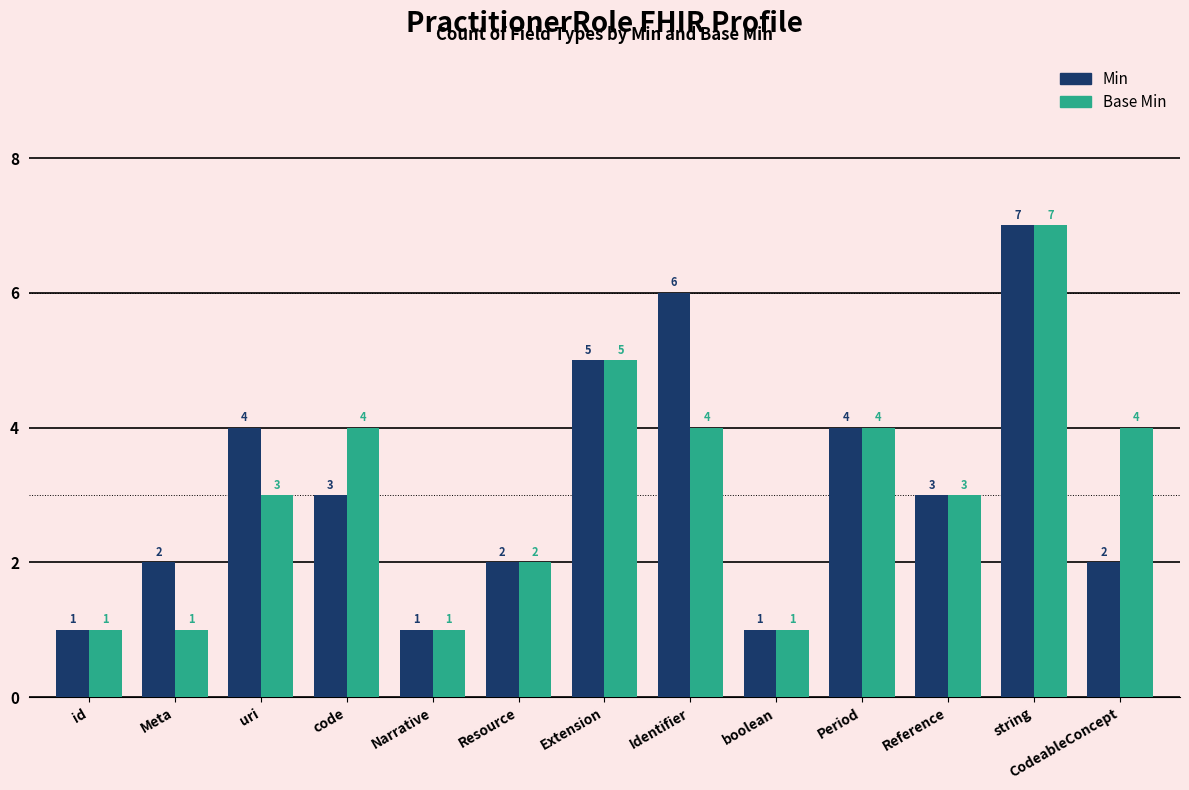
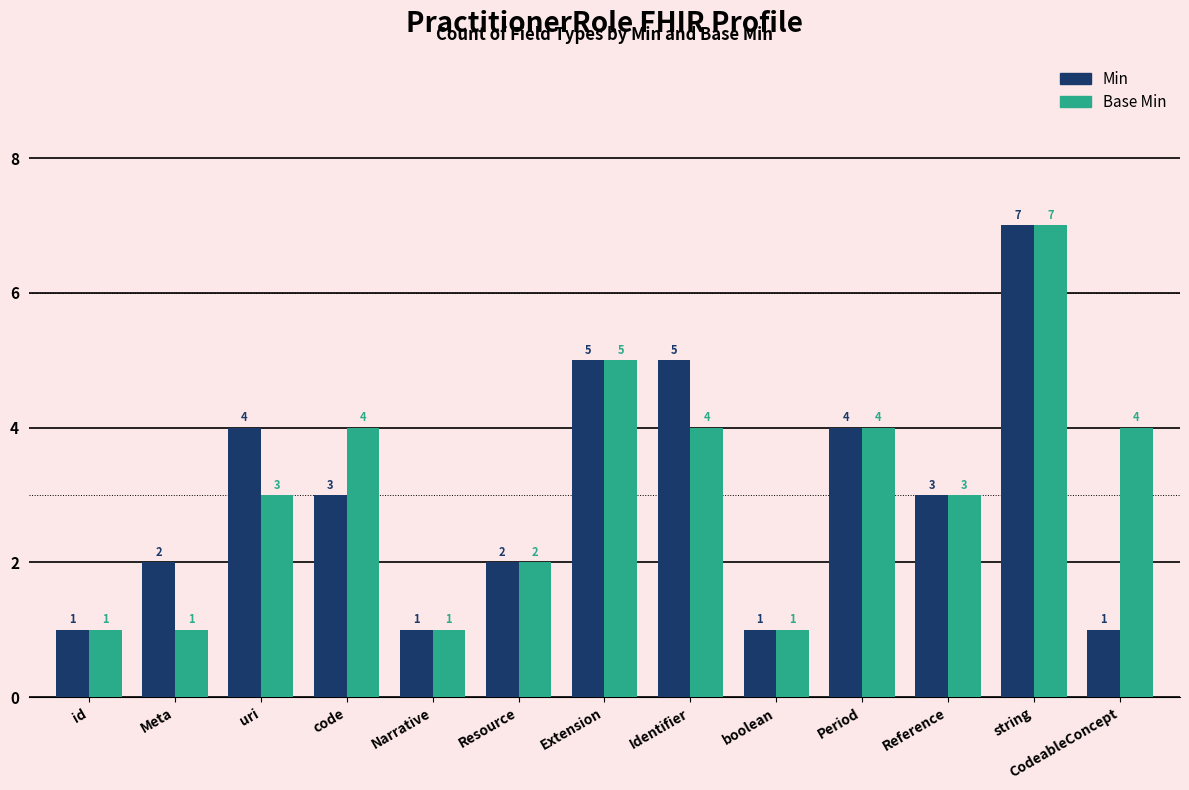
  {
    "Min": {
      "id": 1,
      "Meta": 2,
      "uri": 4,
      "code": 3,
      "Narrative": 1,
      "Resource": 2,
      "Extension": 5,
-     "Identifier": 6,
+     "Identifier": 5,
      "boolean": 1,
      "Period": 4,
      "Reference": 3,
      "string": 7,
-     "CodeableConcept": 2
+     "CodeableConcept": 1
    },
    "Base Min": {
      "id": 1,
      "Meta": 1,
      "uri": 3,
      "code": 4,
      "Narrative": 1,
      "Resource": 2,
      "Extension": 5,
      "Identifier": 4,
      "boolean": 1,
      "Period": 4,
      "Reference": 3,
      "string": 7,
      "CodeableConcept": 4
    }
  }
